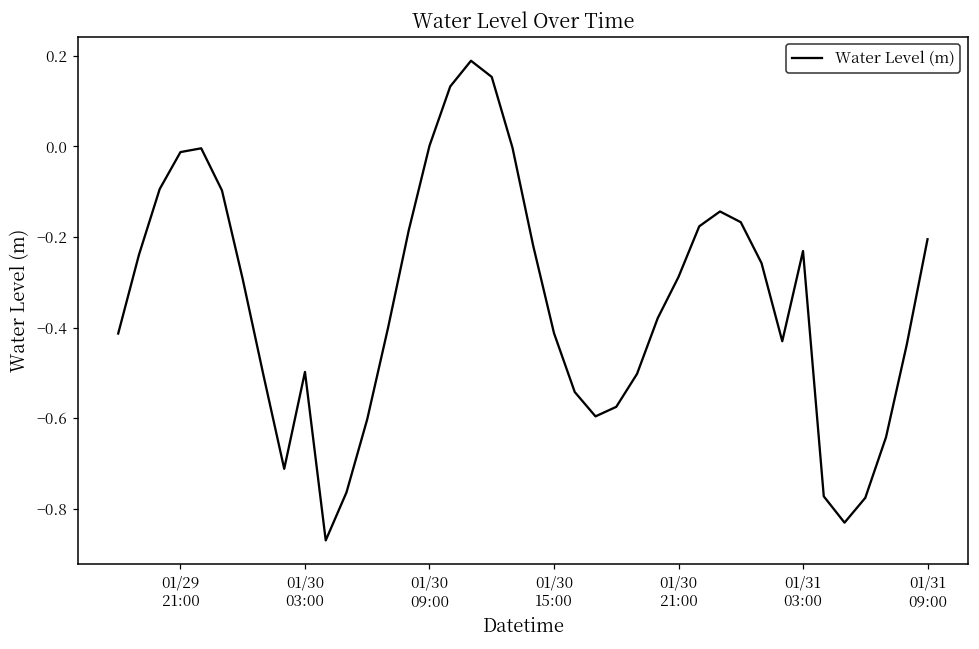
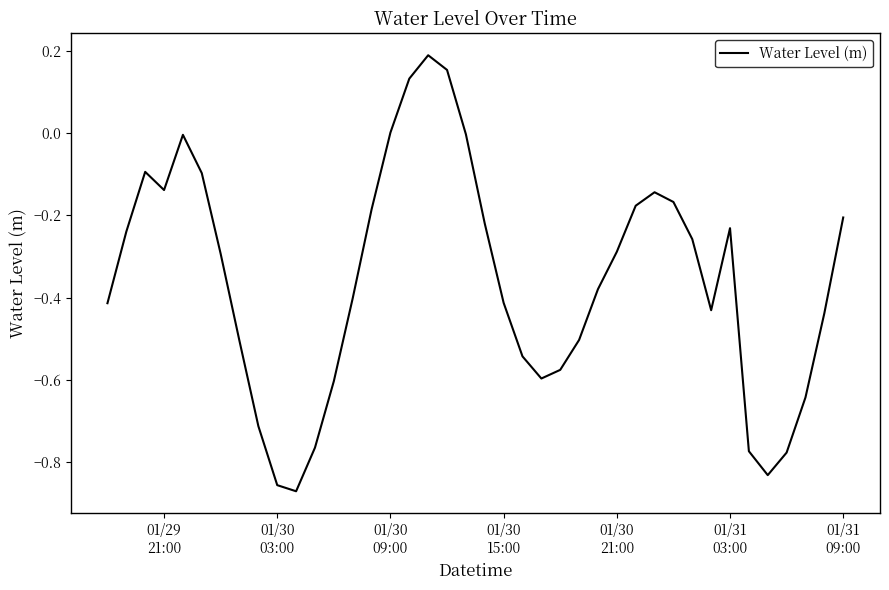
  {
-   "01/29 21:00": -0.01,
-   "01/30 03:00": -0.50,
+   "01/29 21:00": -0.14,
+   "01/30 03:00": -0.86,
    "01/30 09:00": 0.00,
    "01/30 15:00": -0.41,
    "01/30 21:00": -0.29,
    "01/31 03:00": -0.23,
    "01/31 09:00": -0.21
  }
